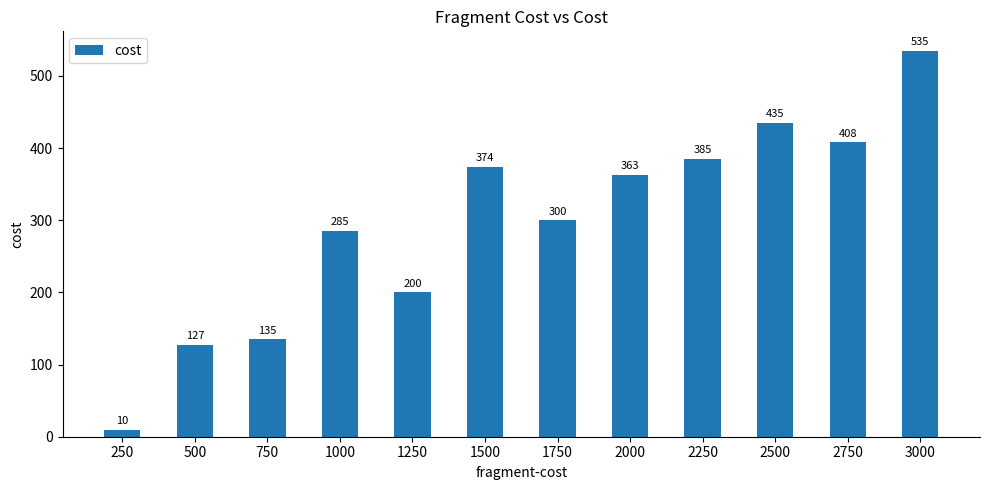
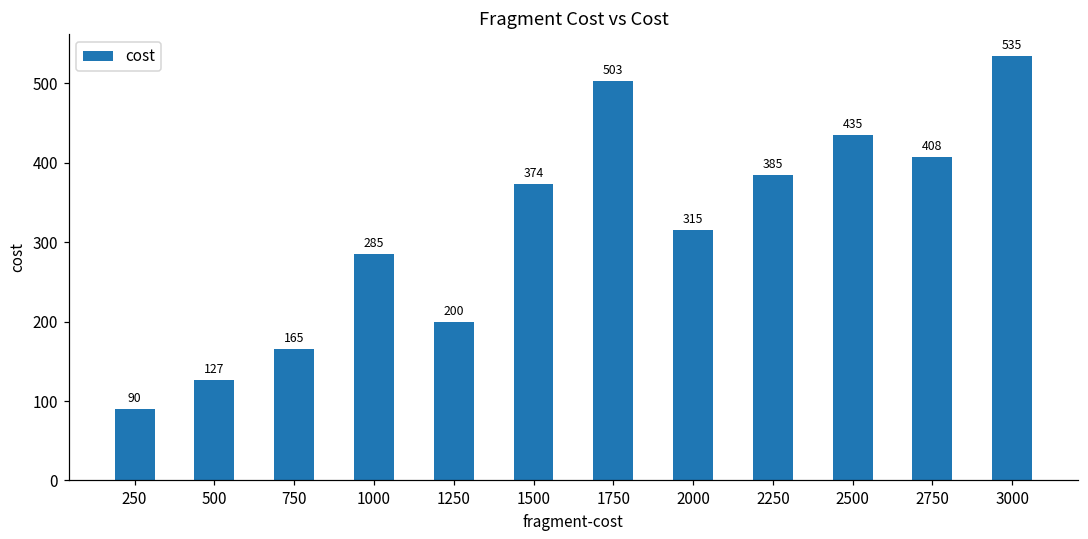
  {
-   "250": 10,
+   "250": 90,
    "500": 127,
-   "750": 135,
+   "750": 165,
    "1000": 285,
    "1250": 200,
    "1500": 374,
-   "1750": 300,
-   "2000": 363,
+   "1750": 503,
+   "2000": 315,
    "2250": 385,
    "2500": 435,
    "2750": 408,
    "3000": 535
  }
